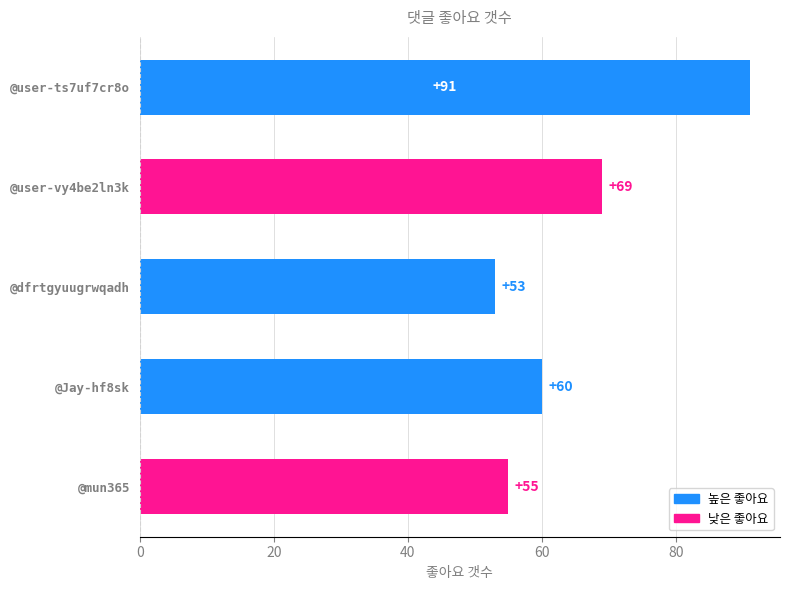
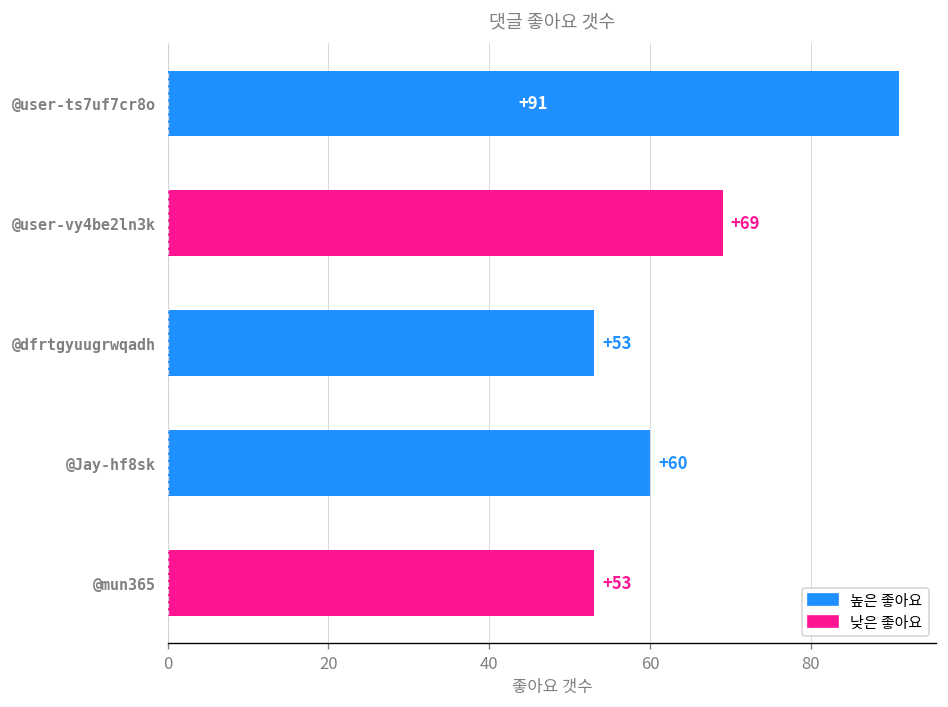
  {
    "@user-ts7uf7cr8o": "+91",
    "@user-vy4be2ln3k": "+69",
    "@dfrtgyuugrwqadh": "+53",
    "@Jay-hf8sk": "+60",
-   "@mun365": "+55"
+   "@mun365": "+53"
  }
